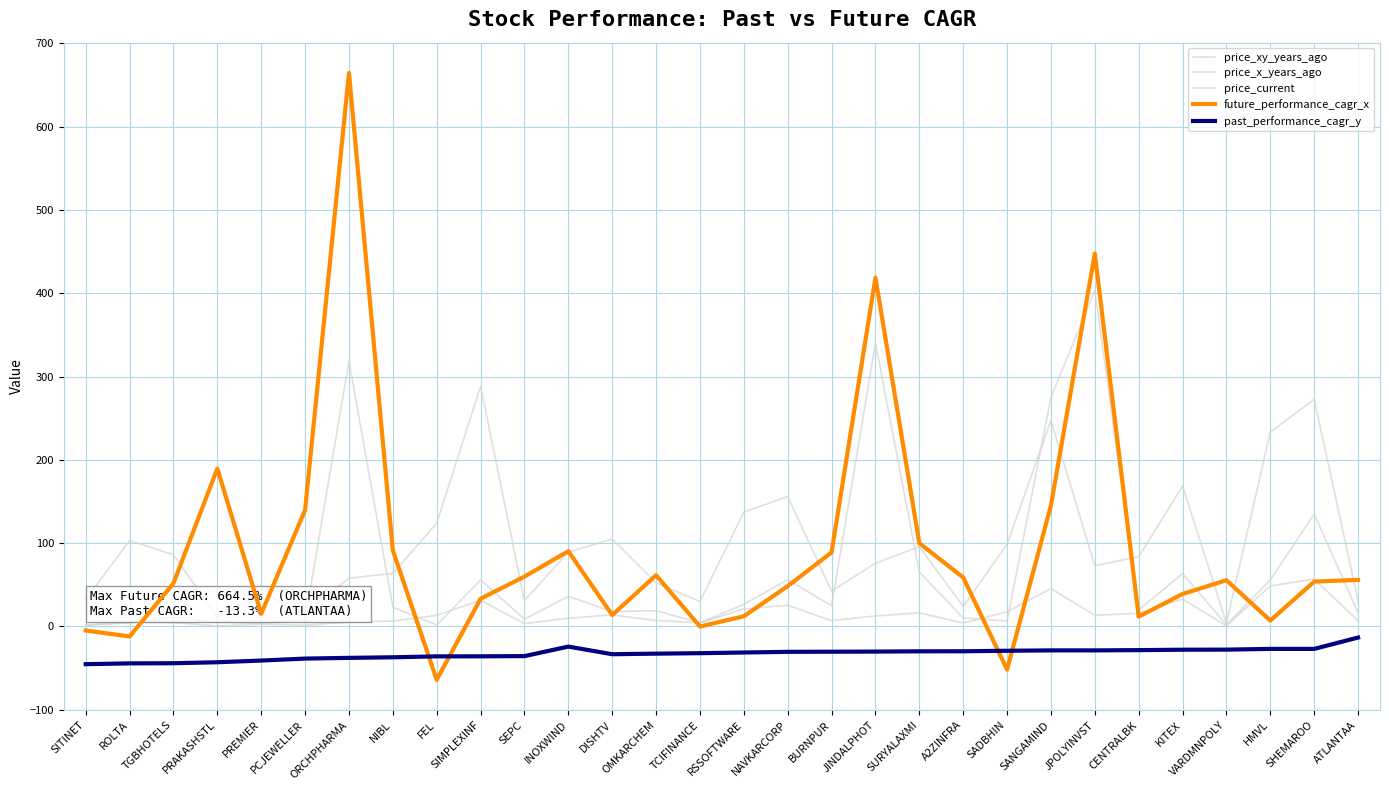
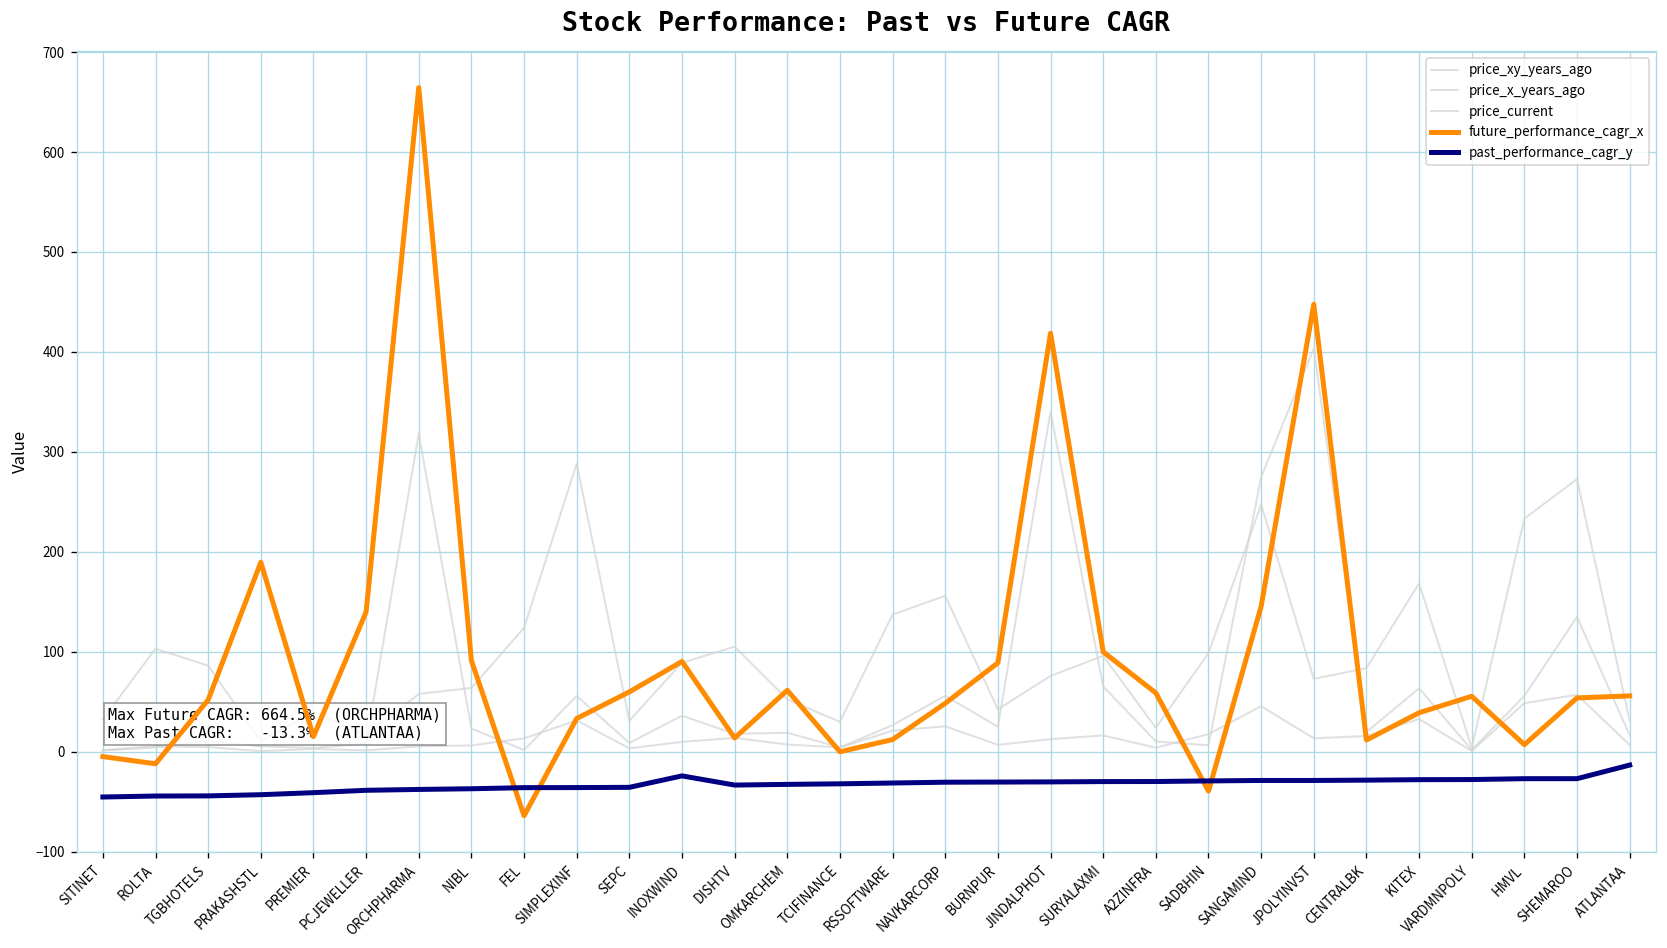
  {
    "future_performance_cagr_x": {
      "SITINET": 0,
      "ROLTA": -10,
      "TGBHOTELS": 50,
      "PRAKASHSTL": 190,
      "PCJEWELLER": 140,
      "ORCHPHARMA": 660,
      "NIBL": 90,
      "FEL": -60,
      "SEPC": 60,
      "OMKARCHEM": 60,
      "TCIFINANCE": 0,
      "RSSOFTWARE": 10,
      "NAVKARCORP": 50,
      "BURNPUR": 90,
      "JINDALPHOT": 420,
      "SURYALAXMI": 100,
      "A2ZINFRA": 60,
-     "SADBHIN": -50,
+     "SADBHIN": -40,
      "SANGAMIND": 150,
      "JPOLYINVST": 450,
      "CENTRALBK": 10,
      "KITEX": 40,
      "VARDMNPOLY": 60,
      "HMVL": 10,
      "SHEMAROO": 50,
      "ATLANTAA": 60
    },
    "past_performance_cagr_y": {
      "SITINET": -50,
      "ROLTA": -40,
      "TGBHOTELS": -40,
      "PRAKASHSTL": -40,
      "PREMIER": -40,
      "PCJEWELLER": -40,
      "ORCHPHARMA": -40,
      "NIBL": -40,
      "FEL": -40,
      "SIMPLEXINF": -40,
      "SEPC": -40,
      "INOXWIND": -20,
      "DISHTV": -30,
      "OMKARCHEM": -30,
      "TCIFINANCE": -30,
      "RSSOFTWARE": -30,
      "NAVKARCORP": -30,
      "BURNPUR": -30,
      "JINDALPHOT": -30,
      "SURYALAXMI": -30,
      "A2ZINFRA": -30,
      "SADBHIN": -30,
      "SANGAMIND": -30,
      "JPOLYINVST": -30,
      "CENTRALBK": -30,
      "KITEX": -30,
      "VARDMNPOLY": -30,
      "HMVL": -30,
      "SHEMAROO": -30,
      "ATLANTAA": -10
    }
  }
